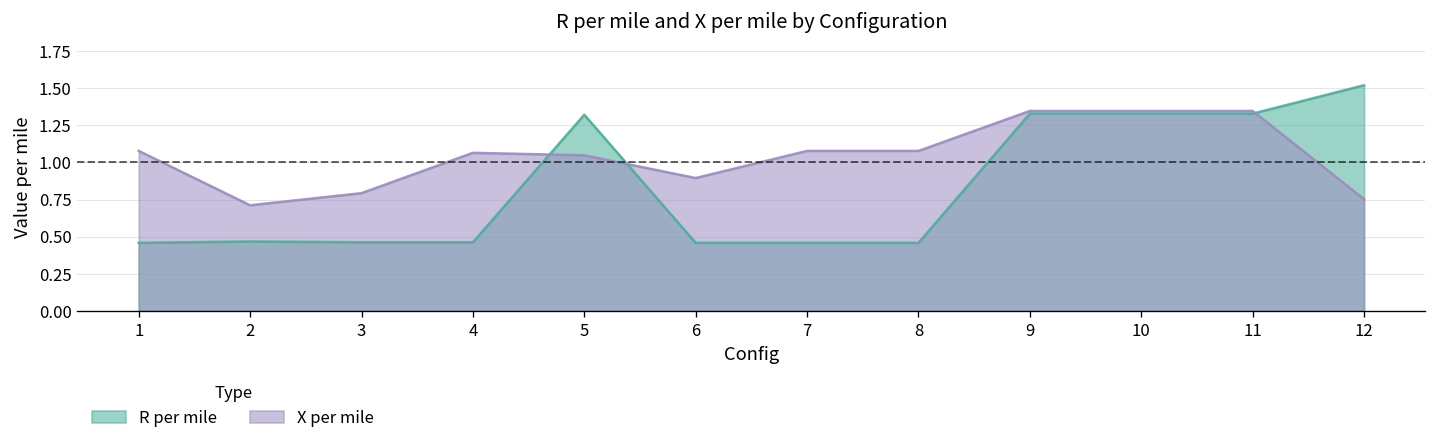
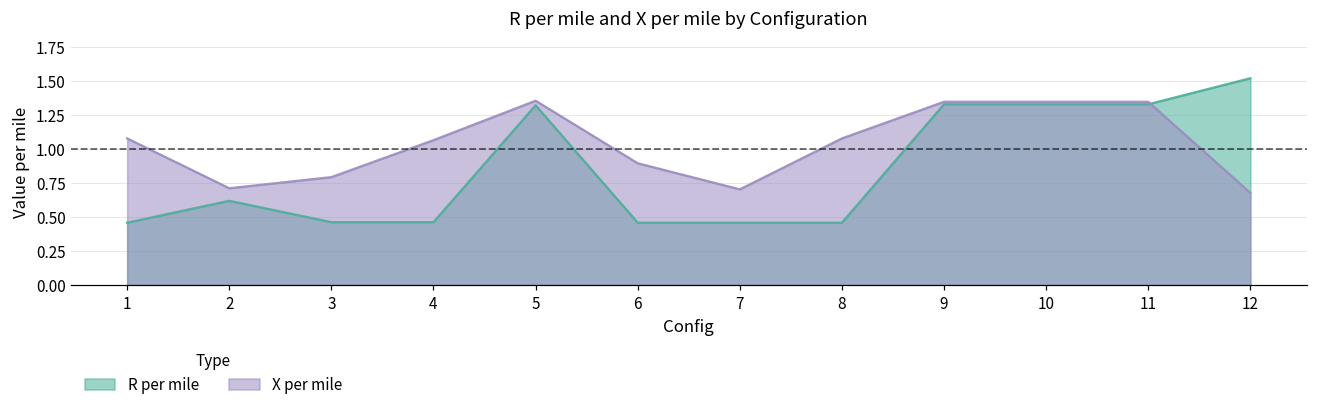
  {
    "R per mile": {
      "1": 0.46,
-     "2": 0.47,
+     "2": 0.62,
      "3": 0.46,
      "4": 0.46,
      "5": 1.32,
      "6": 0.46,
      "7": 0.46,
      "8": 0.46,
      "12": 1.52
    },
    "X per mile": {
      "1": 1.08,
      "2": 0.71,
      "3": 0.79,
      "4": 1.07,
-     "5": 1.05,
+     "5": 1.36,
      "6": 0.90,
-     "7": 1.08,
+     "7": 0.70,
      "8": 1.08,
-     "12": 0.75
+     "12": 0.68
    }
  }
